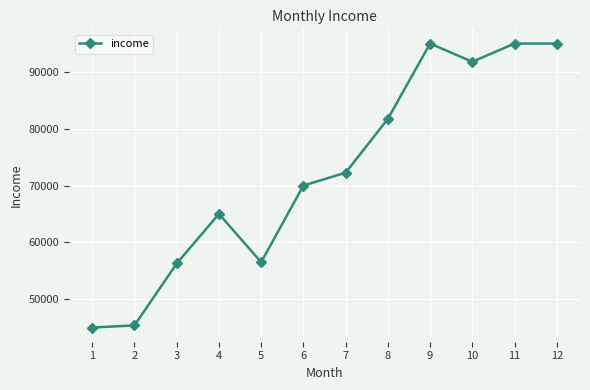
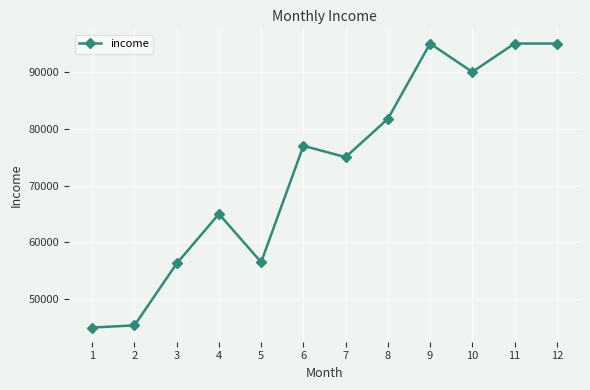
  {
    "1": 45000,
    "2": 45000,
    "3": 56000,
    "4": 65000,
    "5": 57000,
-   "6": 70000,
-   "7": 72000,
+   "6": 77000,
+   "7": 75000,
    "8": 82000,
    "9": 95000,
-   "10": 92000,
+   "10": 90000,
    "11": 95000,
    "12": 95000
  }
